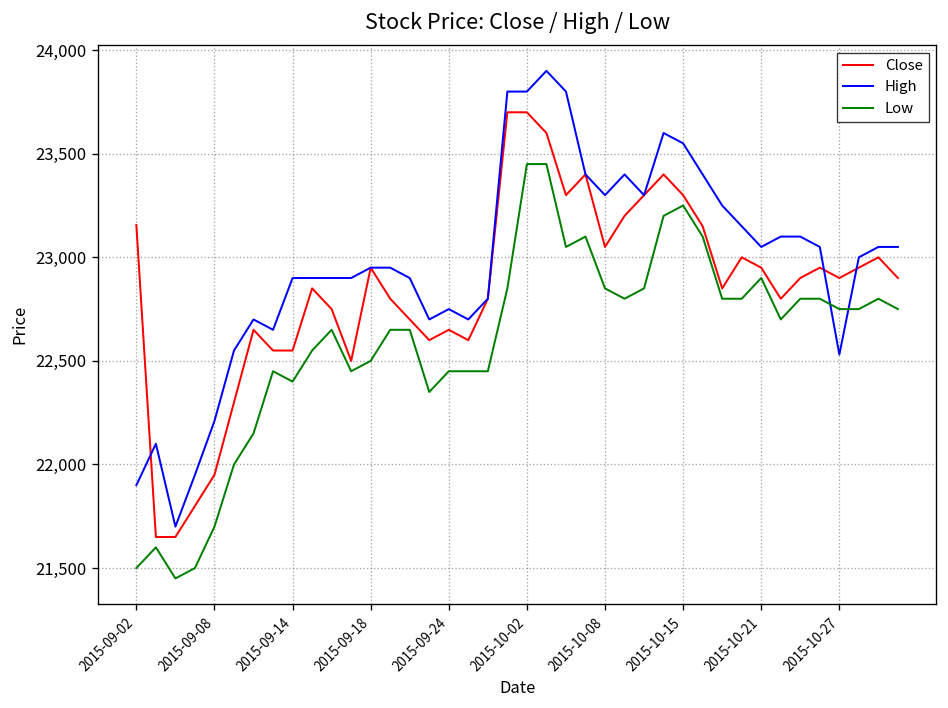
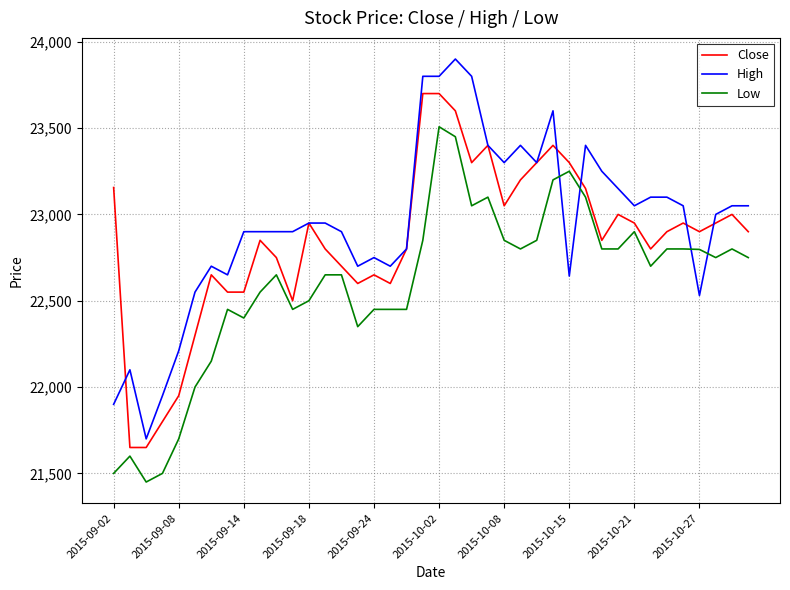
  {
    "Close": {
      "2015-09-02": "23,160",
      "2015-09-08": "21,950",
      "2015-09-14": "22,550",
      "2015-09-24": "22,650",
      "2015-10-02": "23,700",
      "2015-10-08": "23,050",
      "2015-10-15": "23,300",
      "2015-10-21": "22,950",
      "2015-10-27": "22,900"
    },
    "High": {
      "2015-09-02": "21,900",
      "2015-09-08": "22,210",
      "2015-09-14": "22,900",
      "2015-09-24": "22,750",
      "2015-10-02": "23,800",
      "2015-10-08": "23,300",
-     "2015-10-15": "23,550",
+     "2015-10-15": "22,640",
      "2015-10-21": "23,050",
      "2015-10-27": "22,530"
    },
    "Low": {
      "2015-09-02": "21,500",
      "2015-09-08": "21,700",
      "2015-09-14": "22,400",
      "2015-09-18": "22,500",
      "2015-09-24": "22,450",
-     "2015-10-02": "23,450",
+     "2015-10-02": "23,510",
      "2015-10-08": "22,850",
      "2015-10-15": "23,250",
      "2015-10-21": "22,900",
-     "2015-10-27": "22,750"
+     "2015-10-27": "22,800"
    }
  }
